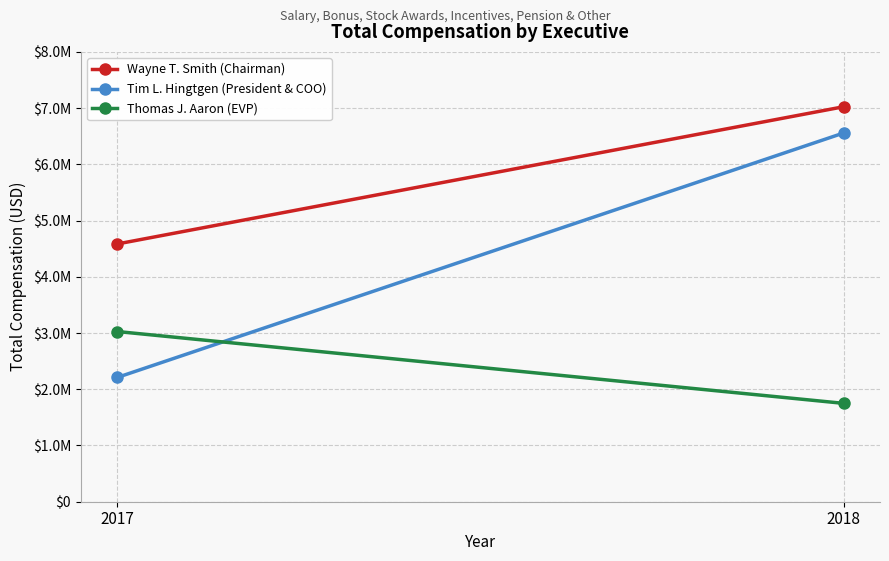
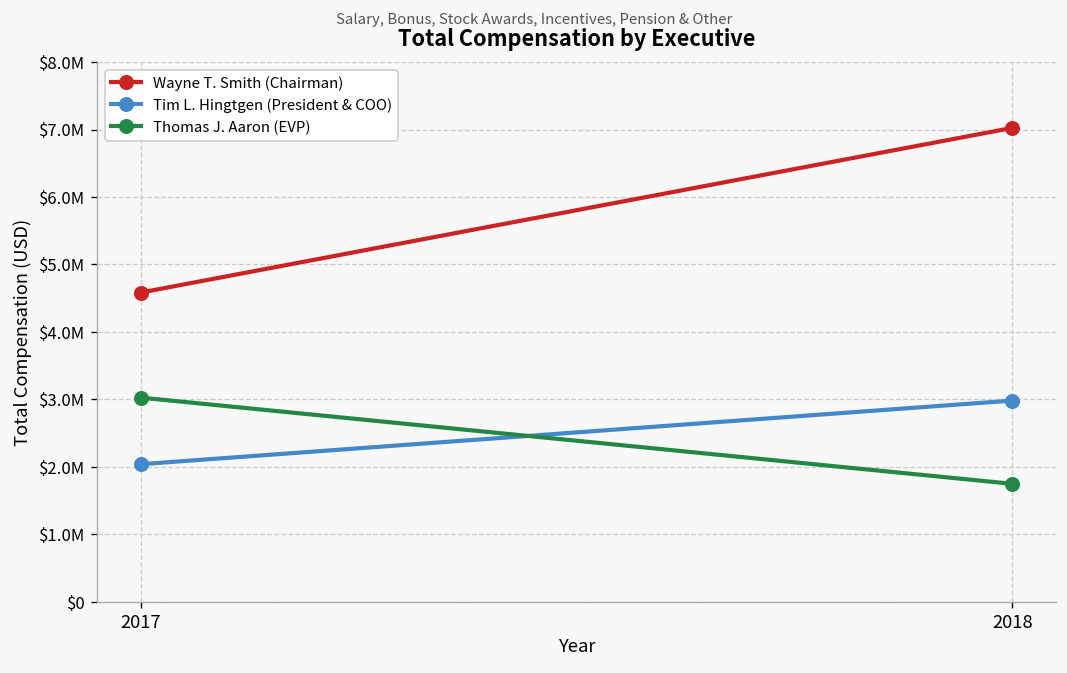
  {
    "Wayne T. Smith (Chairman)": {
      "2017": "$4600000",
      "2018": "$7000000"
    },
    "Tim L. Hingtgen (President & COO)": {
-     "2017": "$2200000",
-     "2018": "$6600000"
+     "2017": "$2000000",
+     "2018": "$3000000"
    },
    "Thomas J. Aaron (EVP)": {
      "2017": "$3000000",
      "2018": "$1700000"
    }
  }
